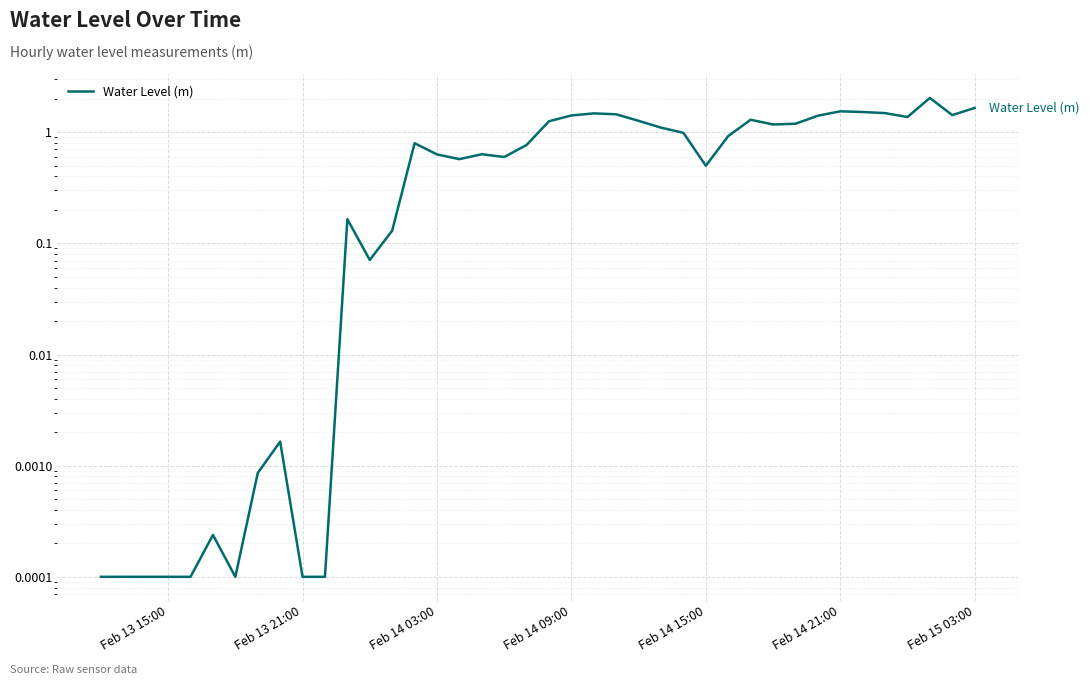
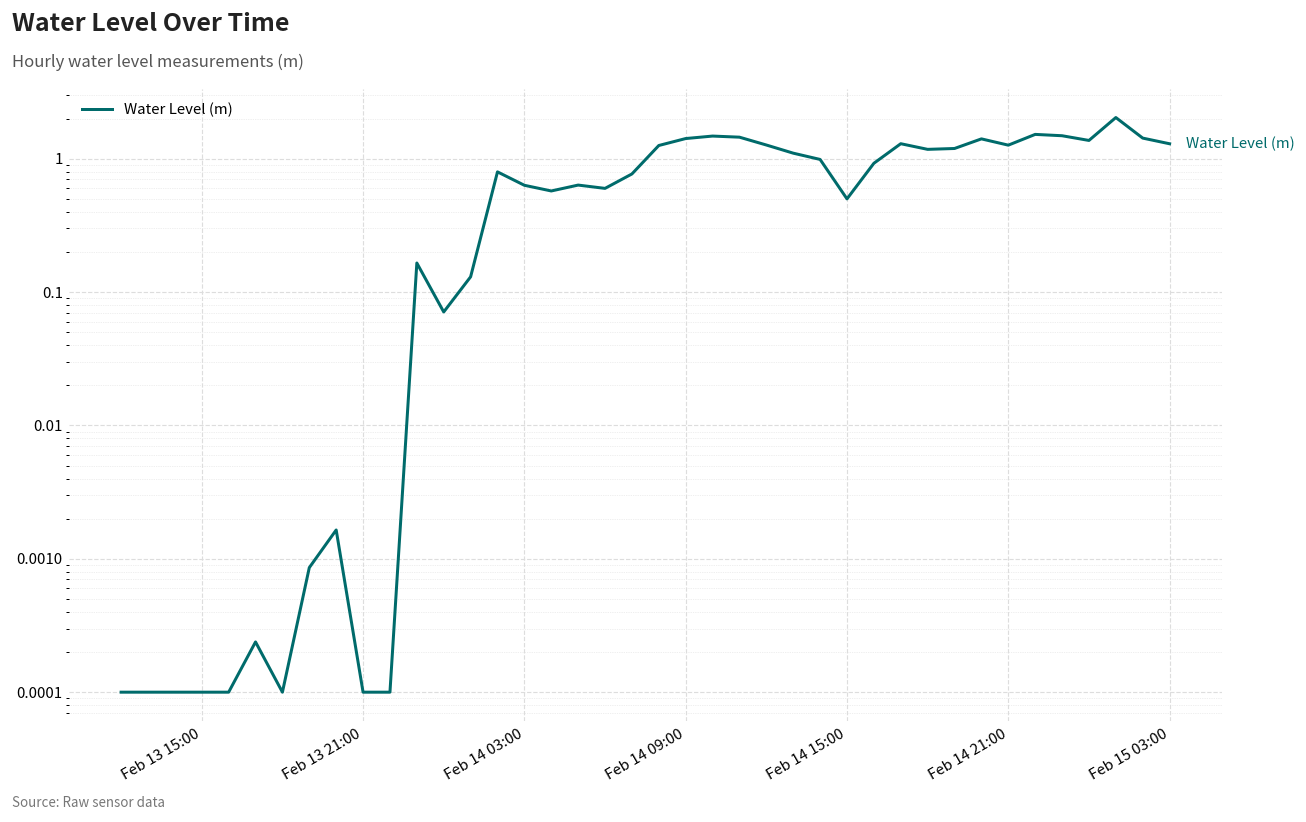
  {
    "Feb 13 15:00": 0.00010,
    "Feb 13 21:00": 0.00010,
    "Feb 14 03:00": 0.6,
    "Feb 14 09:00": 1.4,
    "Feb 14 15:00": 0.5,
-   "Feb 14 21:00": 1.5,
-   "Feb 15 03:00": 1.7
+   "Feb 14 21:00": 1.3,
+   "Feb 15 03:00": 1.3
  }
